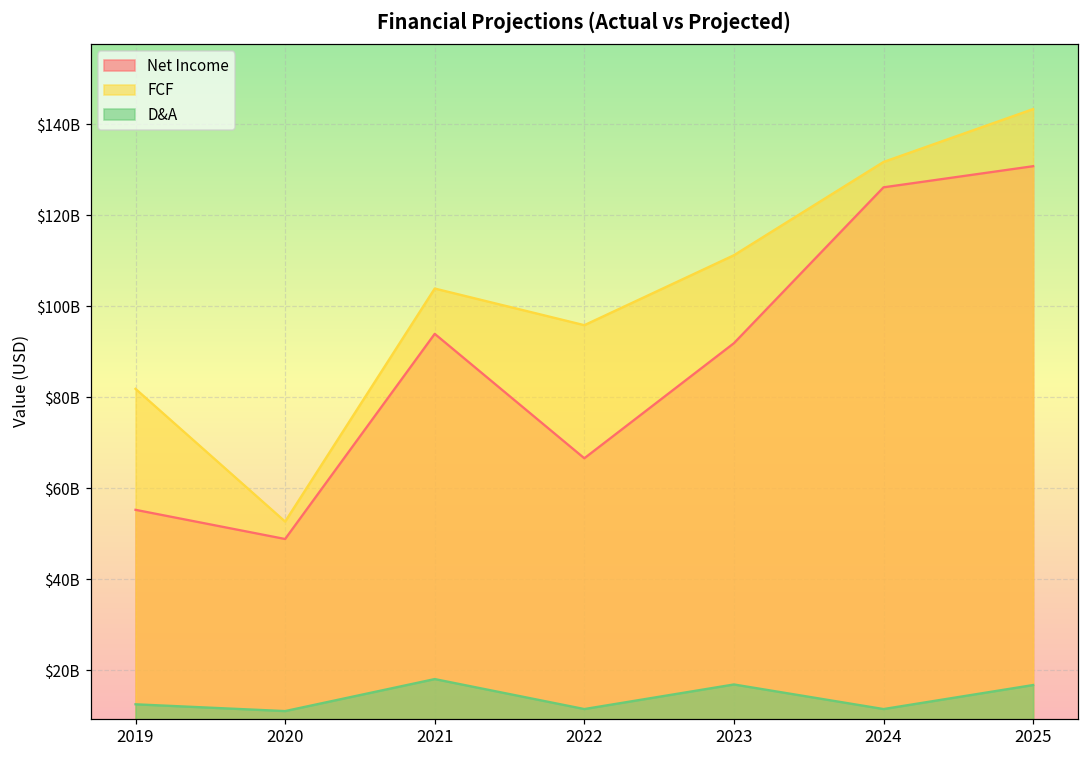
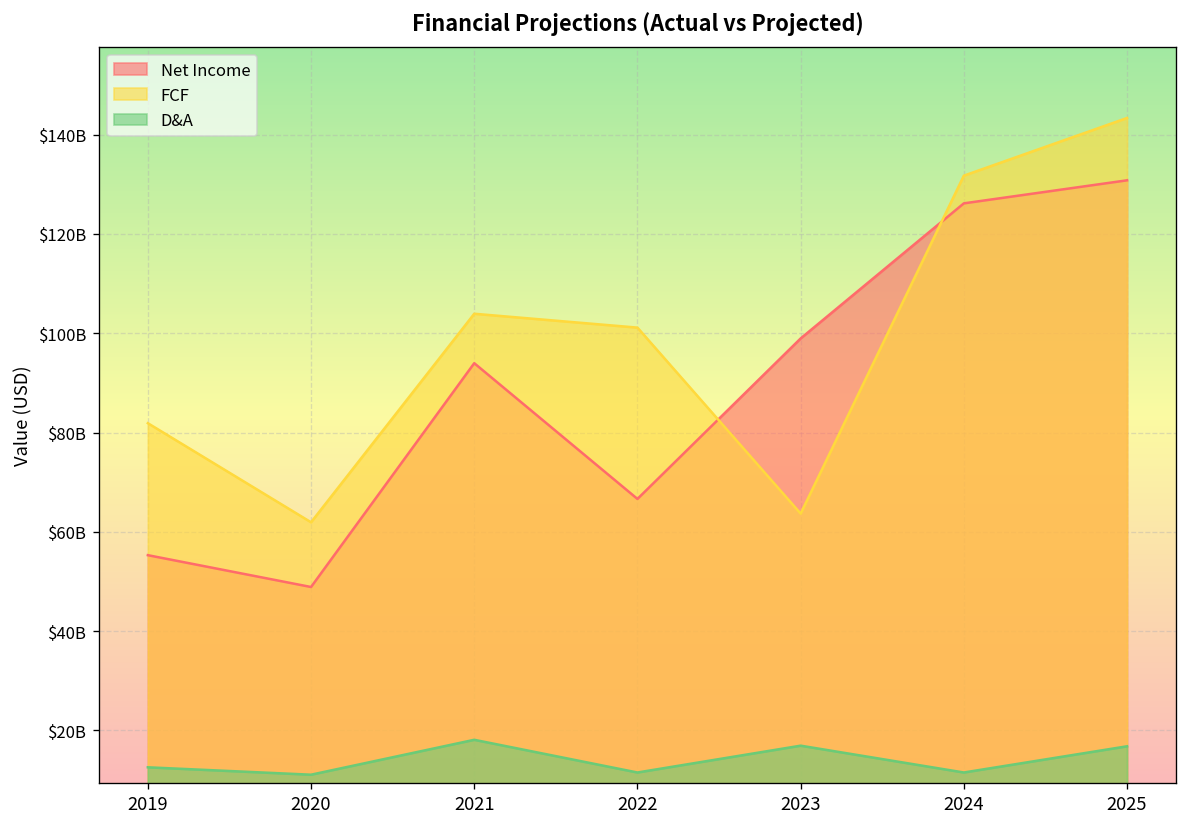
  {
    "Net Income": {
      "2019": "$55000000000",
      "2020": "$49000000000",
      "2021": "$94000000000",
      "2022": "$67000000000",
-     "2023": "$92000000000",
+     "2023": "$99000000000",
      "2024": "$126000000000",
      "2025": "$131000000000"
    },
    "FCF": {
      "2019": "$82000000000",
-     "2020": "$53000000000",
+     "2020": "$62000000000",
      "2021": "$104000000000",
-     "2022": "$96000000000",
-     "2023": "$111000000000",
+     "2022": "$101000000000",
+     "2023": "$64000000000",
      "2024": "$132000000000",
      "2025": "$143000000000"
    },
    "D&A": {
      "2019": "$13000000000",
      "2020": "$11000000000",
      "2021": "$18000000000",
      "2022": "$12000000000",
      "2023": "$17000000000",
      "2024": "$12000000000",
      "2025": "$17000000000"
    }
  }
